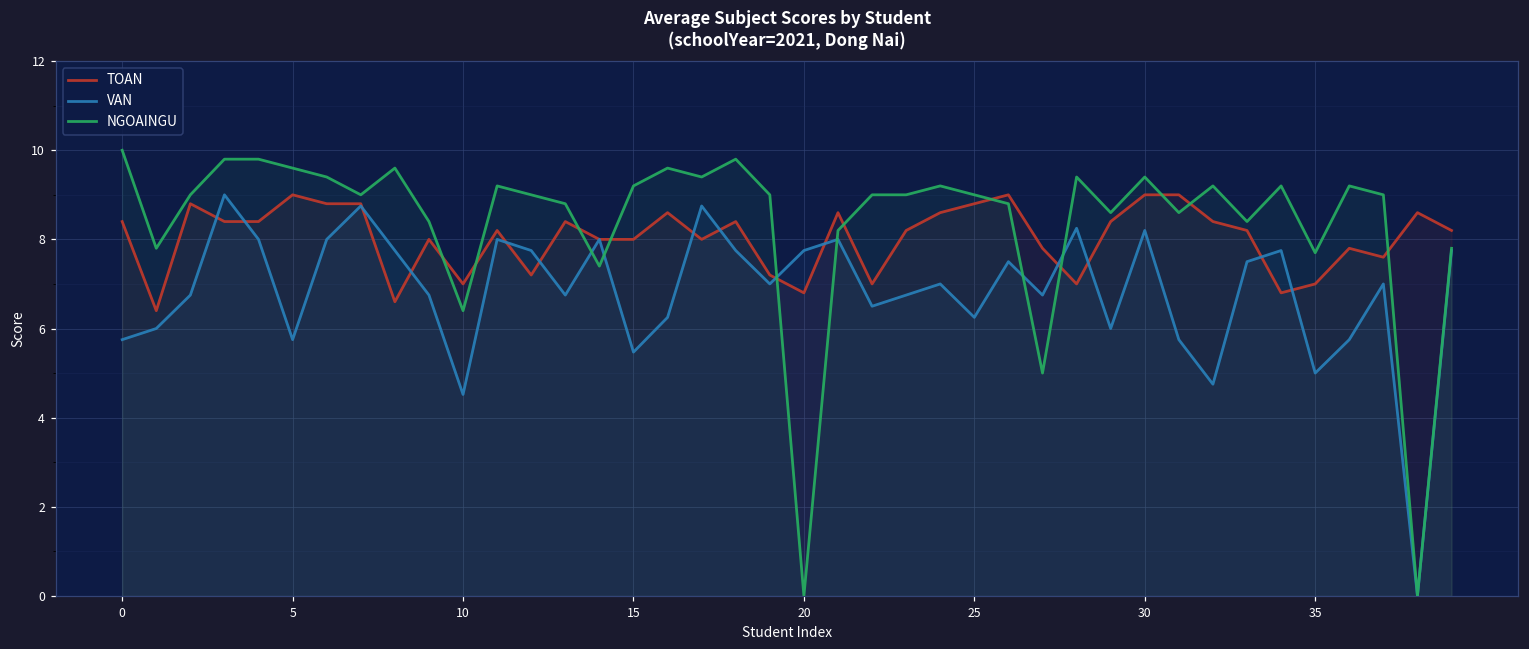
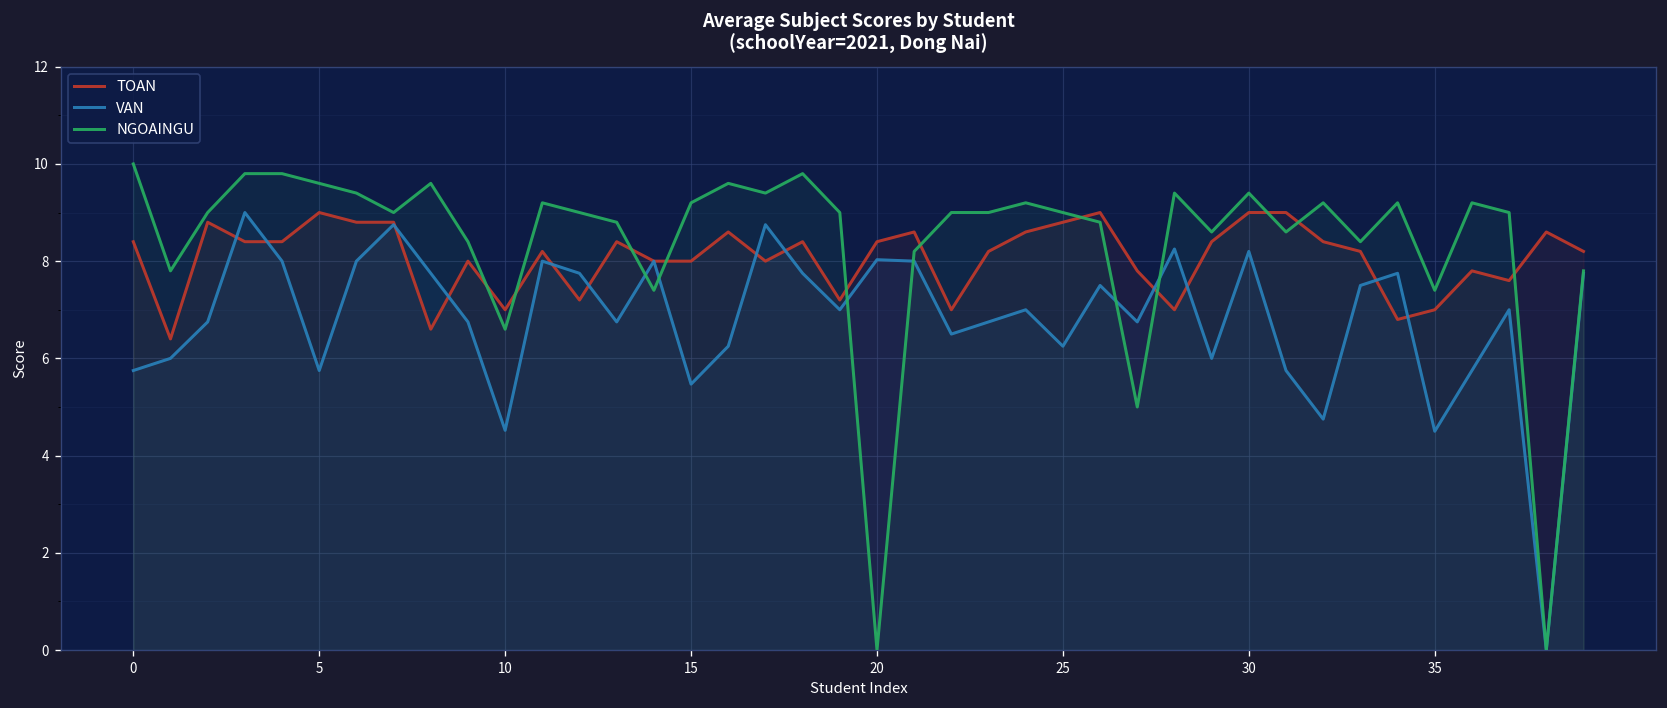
  {
    "TOAN": {
      "0": 8.4,
      "5": 9.0,
      "10": 7.0,
      "15": 8.0,
-     "20": 6.8,
+     "20": 8.4,
      "25": 8.8,
      "30": 9.0,
      "35": 7.0
    },
    "VAN": {
      "0": 5.8,
      "5": 5.8,
      "10": 4.5,
      "15": 5.5,
-     "20": 7.8,
+     "20": 8.0,
      "25": 6.3,
      "30": 8.2,
-     "35": 5.0
+     "35": 4.5
    },
    "NGOAINGU": {
      "0": 10.0,
      "5": 9.6,
-     "10": 6.4,
+     "10": 6.6,
      "15": 9.2,
      "20": 0.0,
      "25": 9.0,
      "30": 9.4,
-     "35": 7.7
+     "35": 7.4
    }
  }
